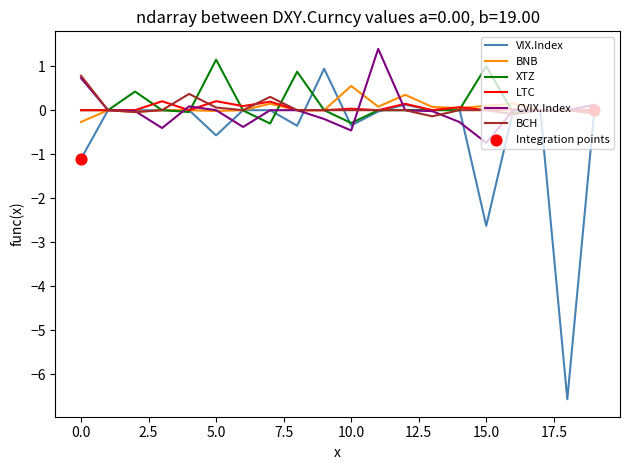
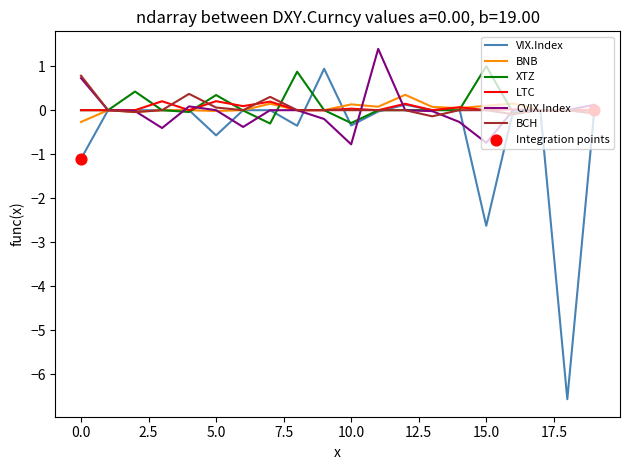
  {
    "VIX.Index": {
      "5.0": -0.6,
      "15.0": -2.6
    },
    "BNB": {
      "0.0": -0.3,
-     "10.0": 0.6
+     "10.0": 0.1
    },
    "XTZ": {
-     "5.0": 1.1
+     "5.0": 0.3
    },
    "CVIX.Index": {
-     "10.0": -0.5
+     "10.0": -0.8
    },
    "BCH": {
      "5.0": 0.1
    }
  }
